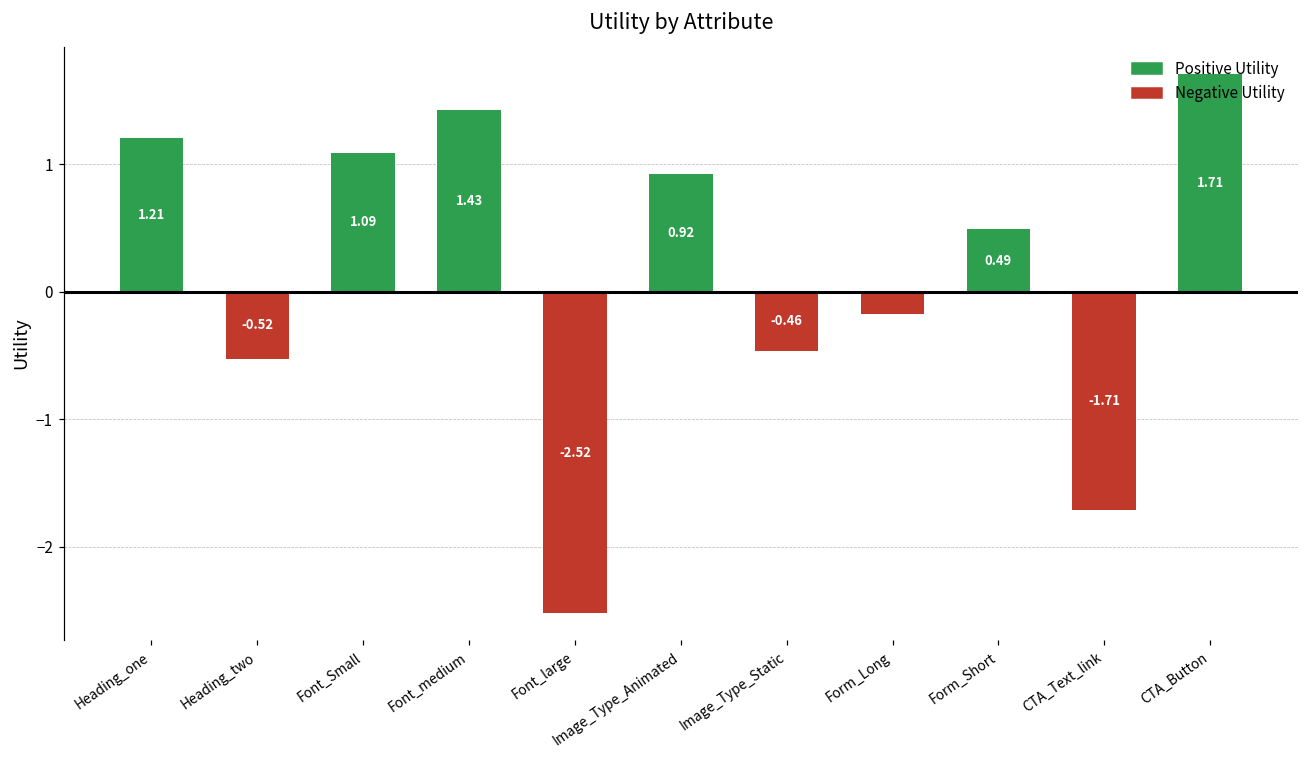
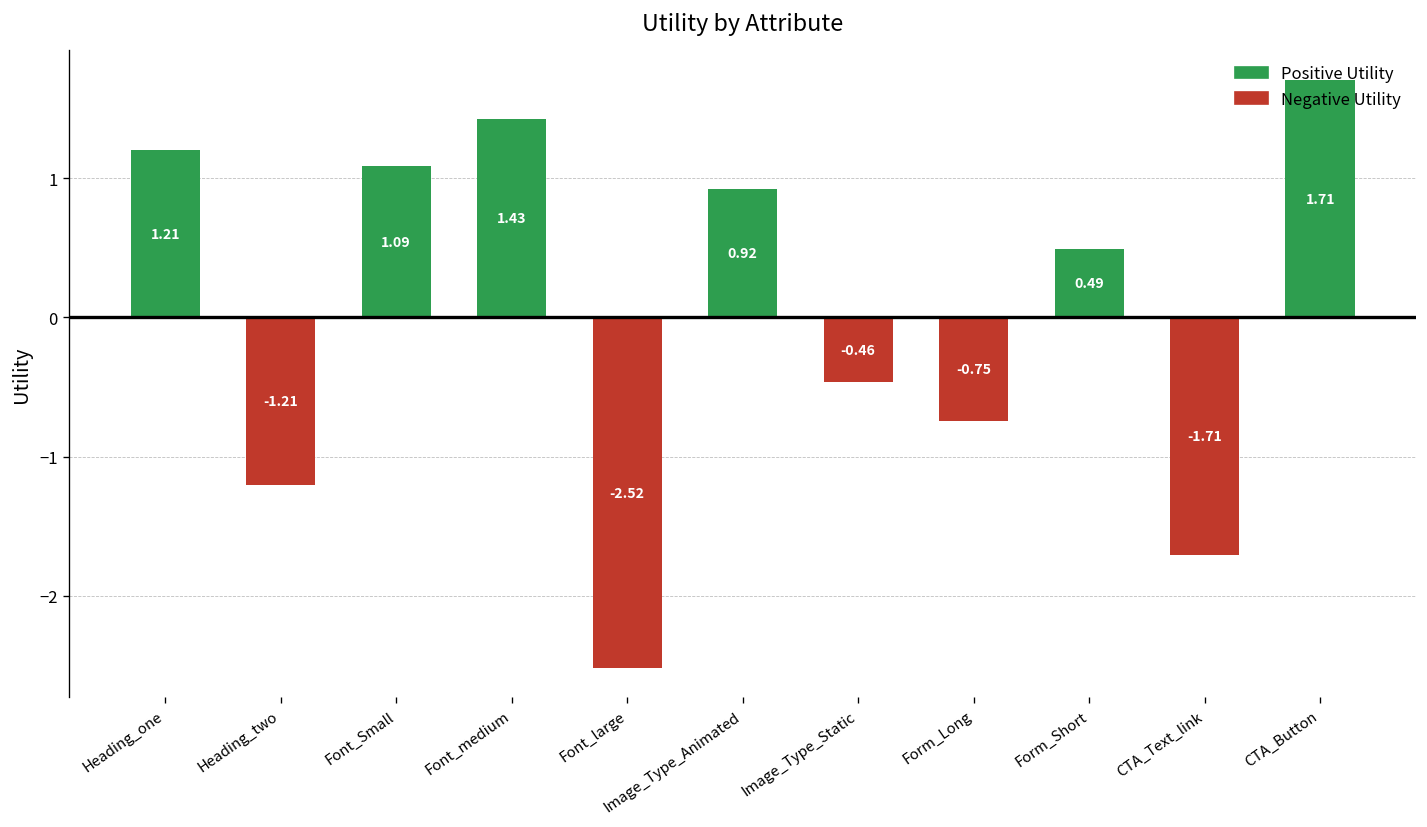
  {
    "Positive Utility": {
      "Heading_one": 1.21,
      "Font_Small": 1.09,
      "Font_medium": 1.43,
      "Image_Type_Animated": 0.92,
      "Form_Short": 0.49,
      "CTA_Button": 1.71
    },
    "Negative Utility": {
-     "Heading_two": -0.52,
+     "Heading_two": -1.21,
      "Font_large": -2.52,
      "Image_Type_Static": -0.46,
-     "Form_Long": -0.17,
+     "Form_Long": -0.75,
      "CTA_Text_link": -1.71
    }
  }
